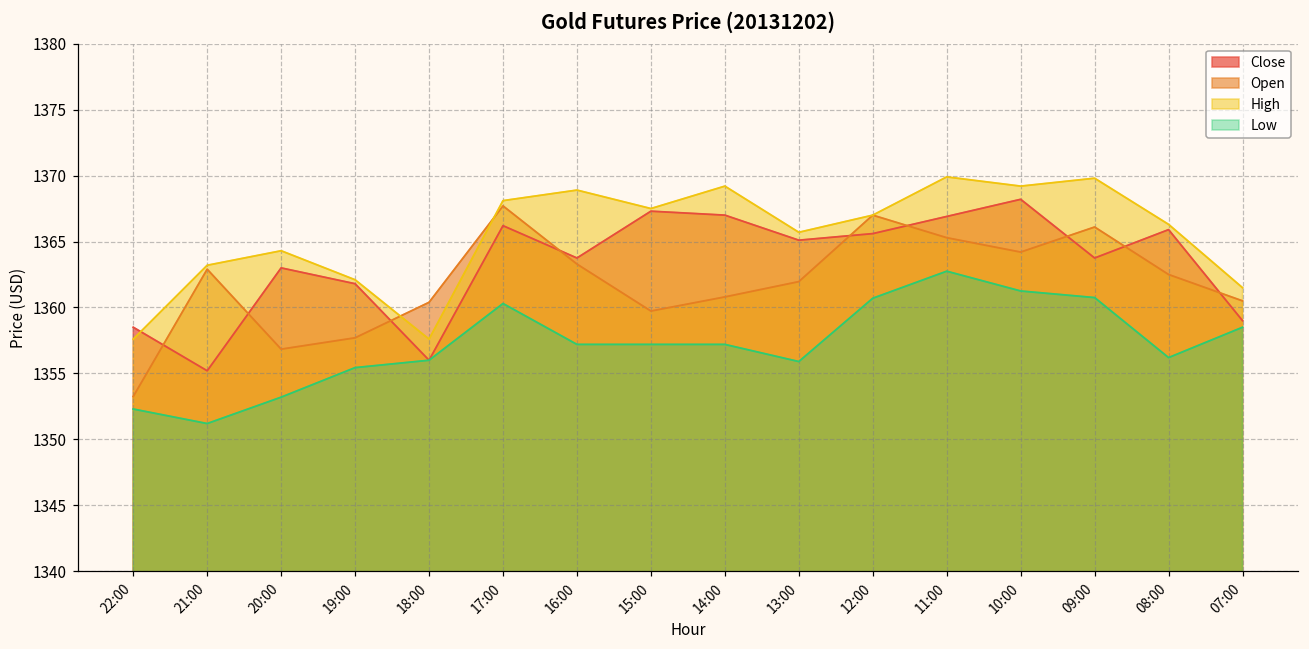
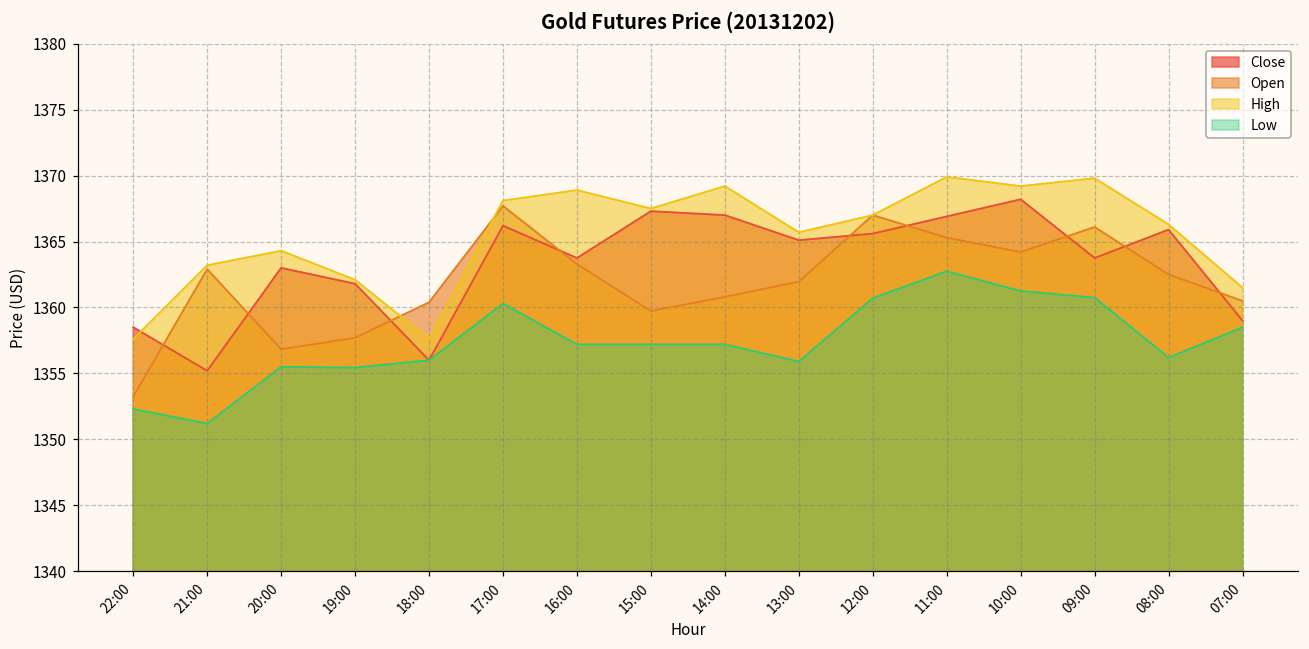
  {
    "High": {
      "22:00": 1357.6,
      "21:00": 1363.2,
      "20:00": 1364.3,
      "19:00": 1362.1,
      "18:00": 1357.6,
      "17:00": 1368.1,
      "16:00": 1368.9,
      "14:00": 1369.2,
      "13:00": 1365.7,
      "11:00": 1369.9,
      "10:00": 1369.2,
      "09:00": 1369.8,
      "08:00": 1366.3,
      "07:00": 1361.5
    },
    "Low": {
      "22:00": 1352.3,
      "21:00": 1351.2,
-     "20:00": 1353.2,
+     "20:00": 1355.5,
      "19:00": 1355.4,
      "17:00": 1360.3,
      "16:00": 1357.2,
      "15:00": 1357.2,
      "14:00": 1357.2,
      "13:00": 1355.9,
      "12:00": 1360.7,
      "11:00": 1362.8,
      "10:00": 1361.3,
      "09:00": 1360.8,
      "08:00": 1356.2,
      "07:00": 1358.5
    }
  }
